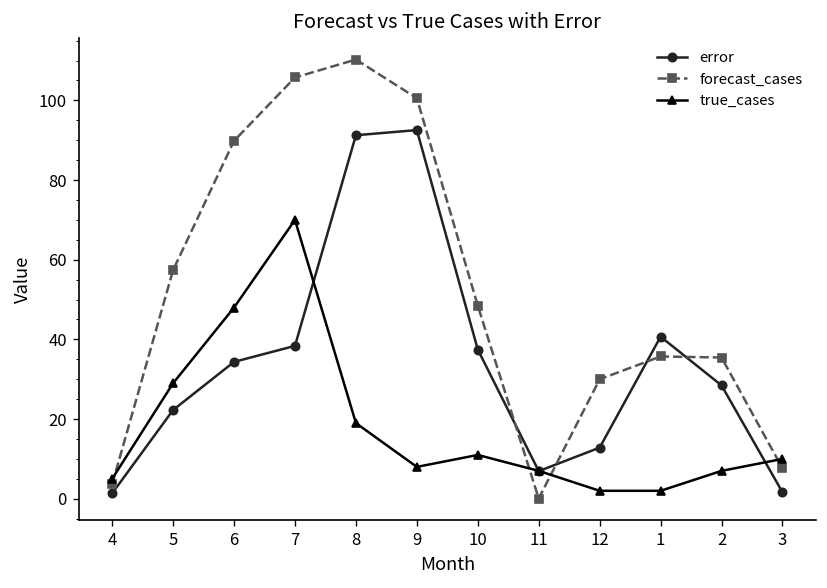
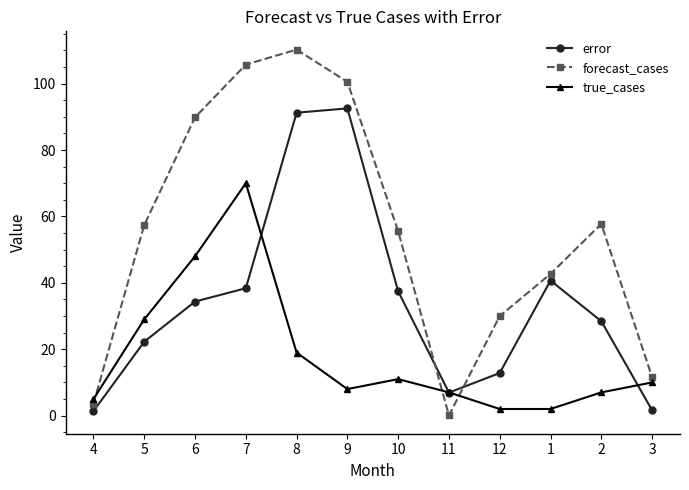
  {
    "forecast_cases": {
      "4": 4,
      "5": 57,
      "6": 90,
      "7": 106,
      "8": 110,
      "9": 101,
-     "10": 48,
+     "10": 56,
      "11": 0,
      "12": 30,
-     "1": 36,
-     "2": 35,
-     "3": 8
+     "1": 43,
+     "2": 58,
+     "3": 12
    }
  }
